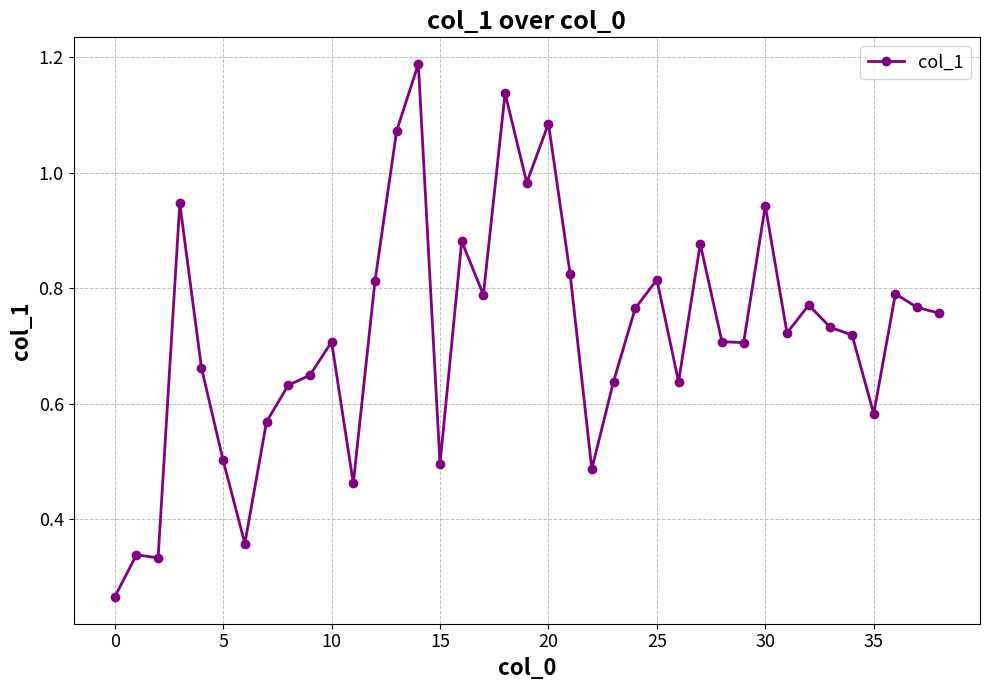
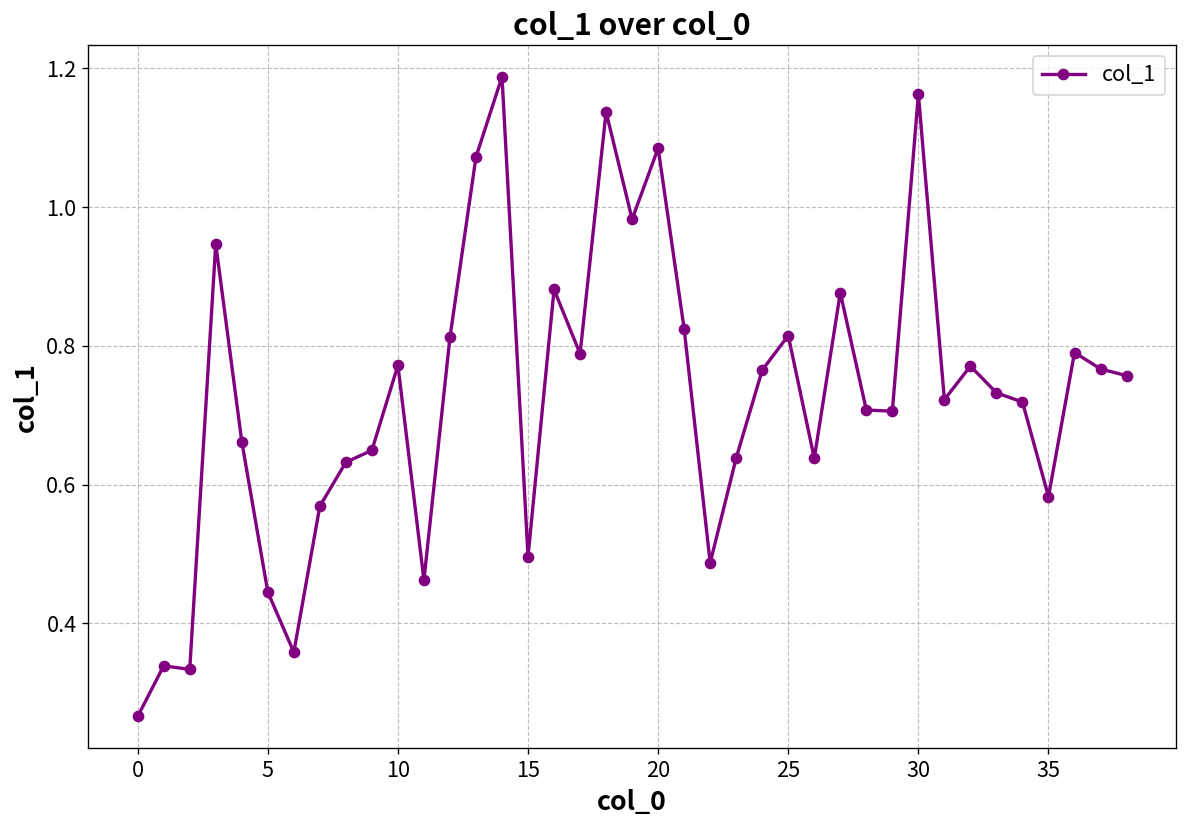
  {
    "0": 0.27,
-   "5": 0.50,
-   "10": 0.71,
+   "5": 0.45,
+   "10": 0.77,
    "15": 0.50,
    "20": 1.08,
    "25": 0.81,
-   "30": 0.94,
+   "30": 1.16,
    "35": 0.58
  }
